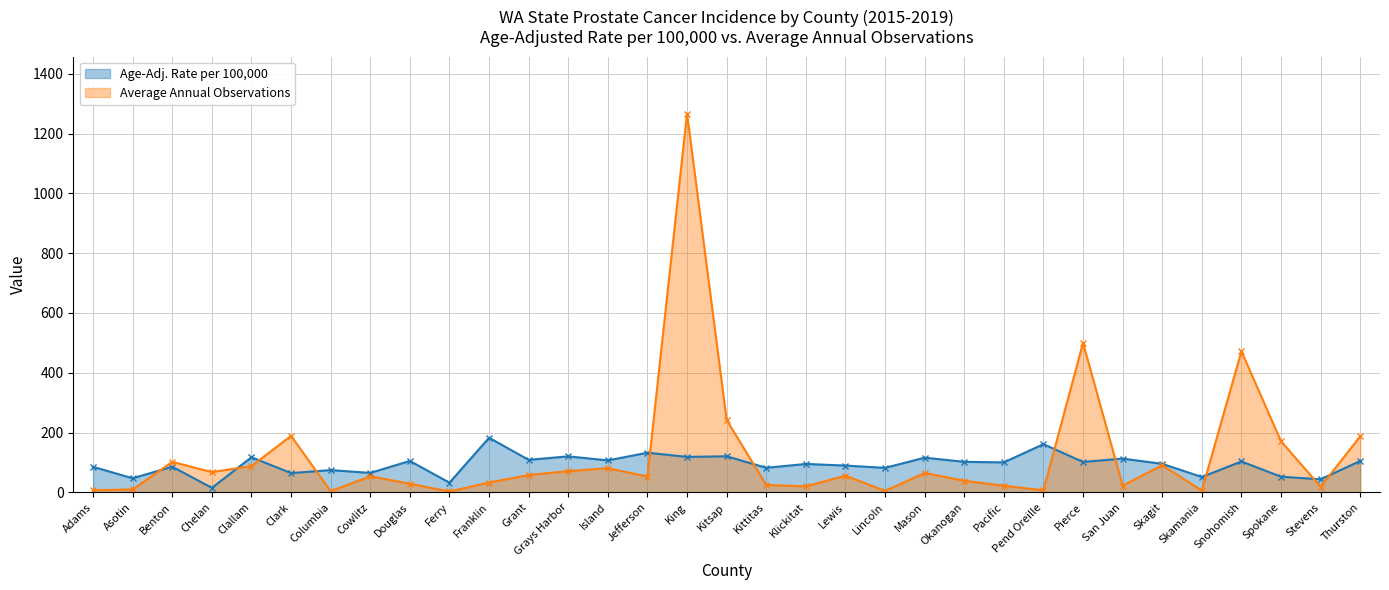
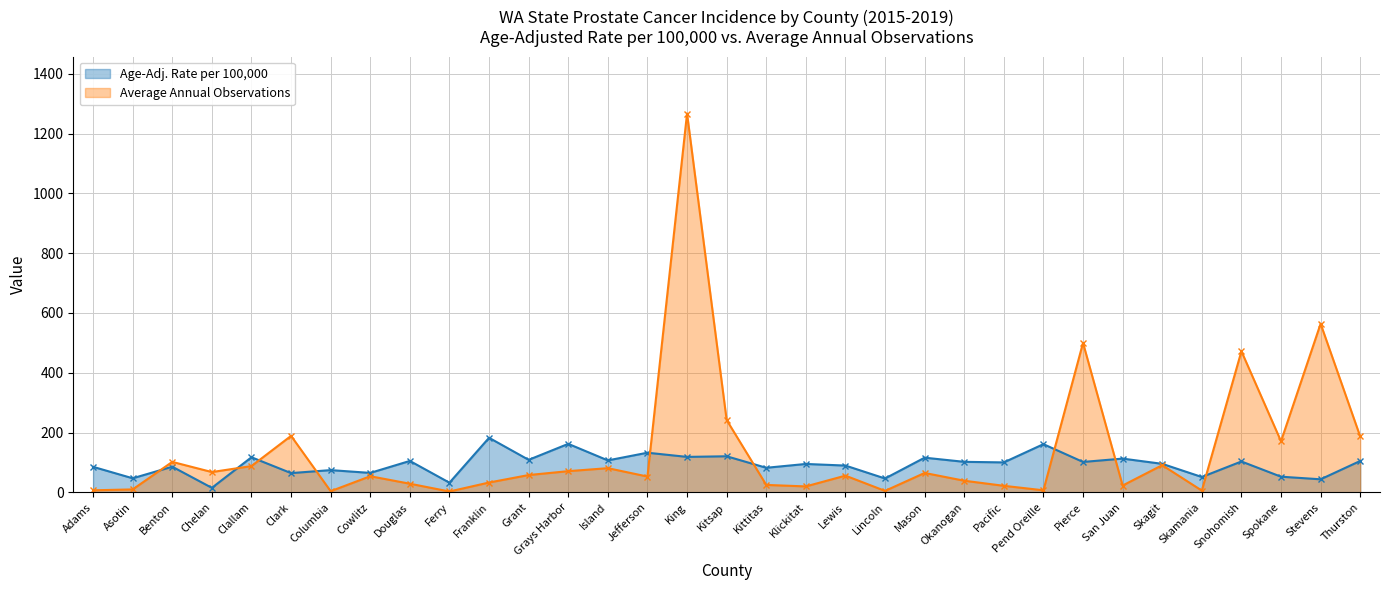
  {
    "Age-Adj. Rate per 100,000": {
      "Adams": 90,
      "Asotin": 50,
      "Benton": 90,
      "Chelan": 20,
      "Clallam": 120,
      "Clark": 60,
      "Columbia": 70,
      "Cowlitz": 70,
      "Douglas": 110,
      "Ferry": 30,
      "Franklin": 180,
      "Grant": 110,
-     "Grays Harbor": 120,
+     "Grays Harbor": 160,
      "Island": 110,
      "Jefferson": 130,
      "King": 120,
      "Kitsap": 120,
      "Kittitas": 80,
      "Klickitat": 100,
      "Lewis": 90,
-     "Lincoln": 80,
+     "Lincoln": 50,
      "Mason": 120,
      "Okanogan": 100,
      "Pacific": 100,
      "Pend Oreille": 160,
      "Pierce": 100,
      "San Juan": 110,
      "Skamania": 50,
      "Snohomish": 100,
      "Spokane": 50,
      "Stevens": 40,
      "Thurston": 110
    },
    "Average Annual Observations": {
      "Adams": 10,
      "Asotin": 10,
      "Benton": 100,
      "Chelan": 70,
      "Clallam": 90,
      "Clark": 190,
      "Columbia": 0,
      "Cowlitz": 50,
      "Douglas": 30,
      "Ferry": 0,
      "Franklin": 30,
      "Grant": 60,
      "Grays Harbor": 70,
      "Island": 80,
      "Jefferson": 50,
      "King": 1270,
      "Kitsap": 240,
      "Kittitas": 30,
      "Klickitat": 20,
      "Lewis": 60,
      "Lincoln": 10,
      "Mason": 70,
      "Okanogan": 40,
      "Pacific": 20,
      "Pend Oreille": 10,
      "Pierce": 500,
      "San Juan": 20,
      "Skamania": 10,
      "Snohomish": 470,
      "Spokane": 170,
-     "Stevens": 20,
+     "Stevens": 560,
      "Thurston": 190
    }
  }
